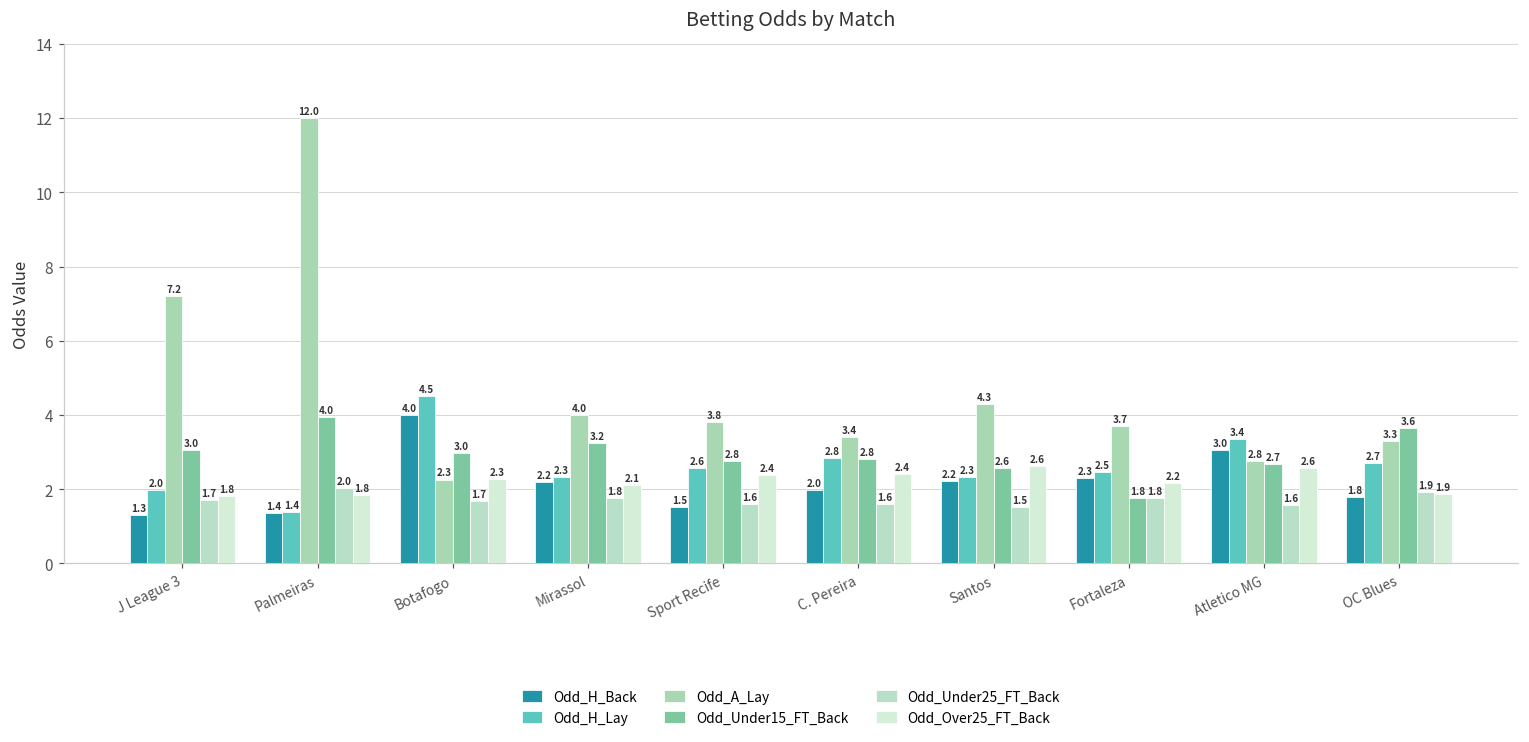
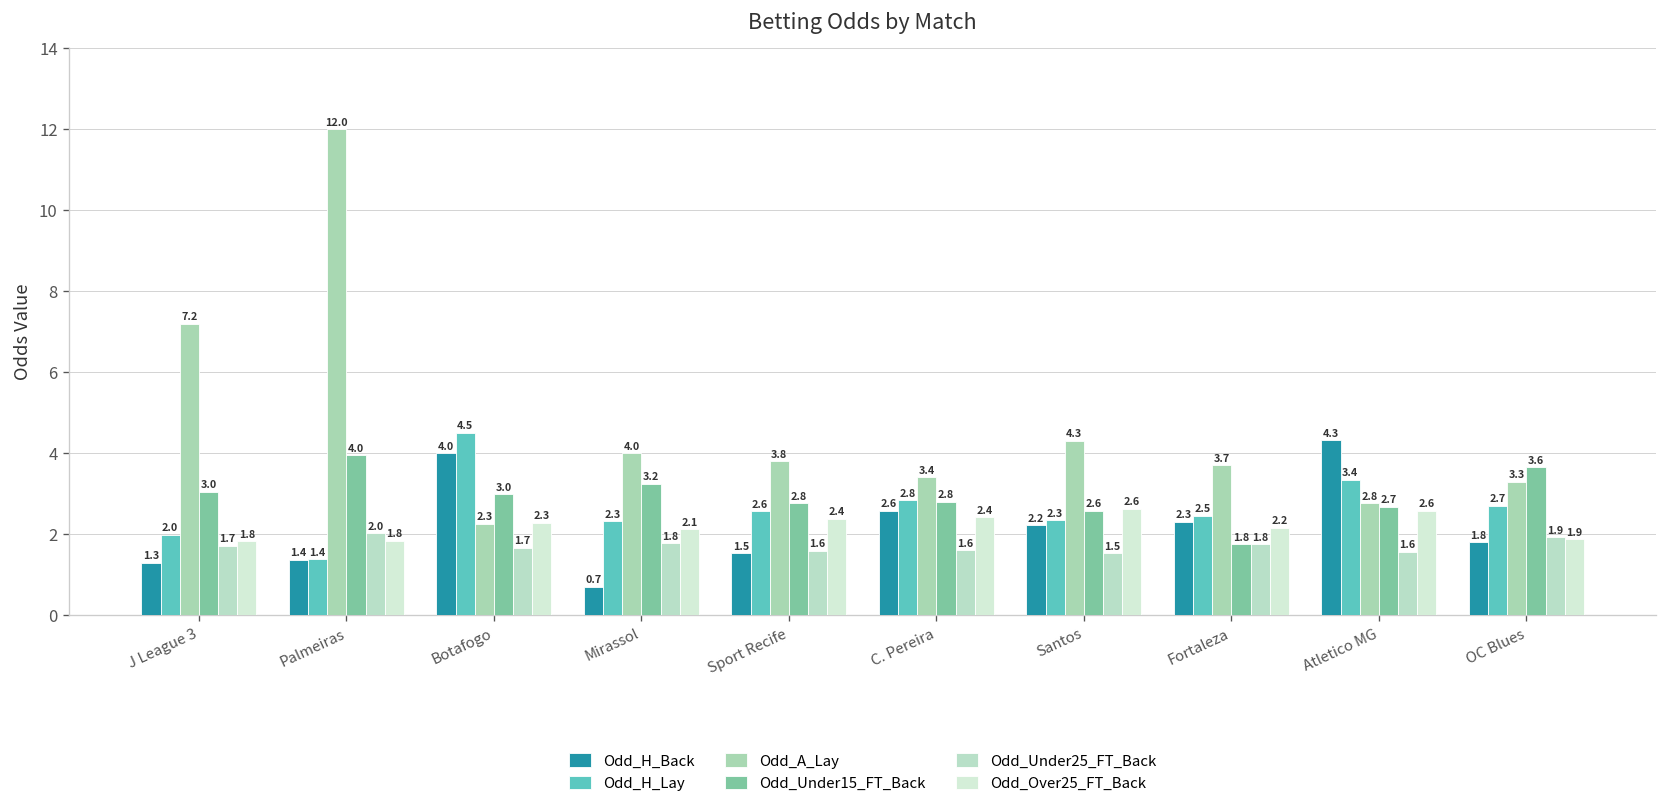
  {
    "Odd_H_Back": {
      "J League 3": 1.3,
      "Palmeiras": 1.4,
      "Botafogo": 4.0,
-     "Mirassol": 2.2,
+     "Mirassol": 0.7,
      "Sport Recife": 1.5,
-     "C. Pereira": 2.0,
+     "C. Pereira": 2.6,
      "Santos": 2.2,
      "Fortaleza": 2.3,
-     "Atletico MG": 3.0,
+     "Atletico MG": 4.3,
      "OC Blues": 1.8
    }
  }
